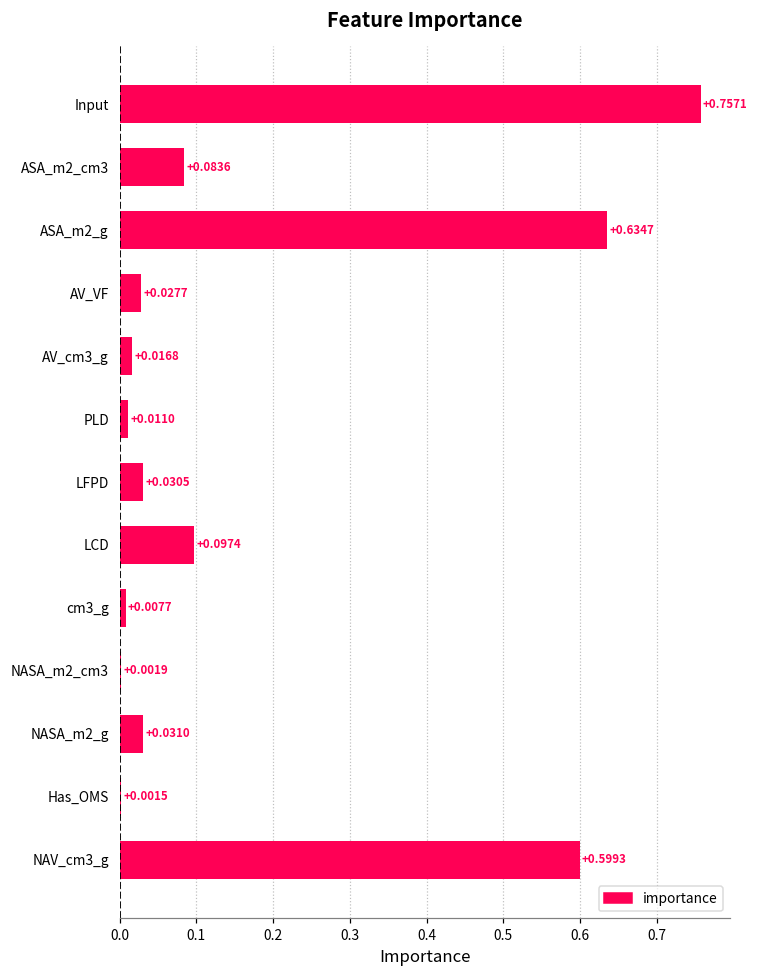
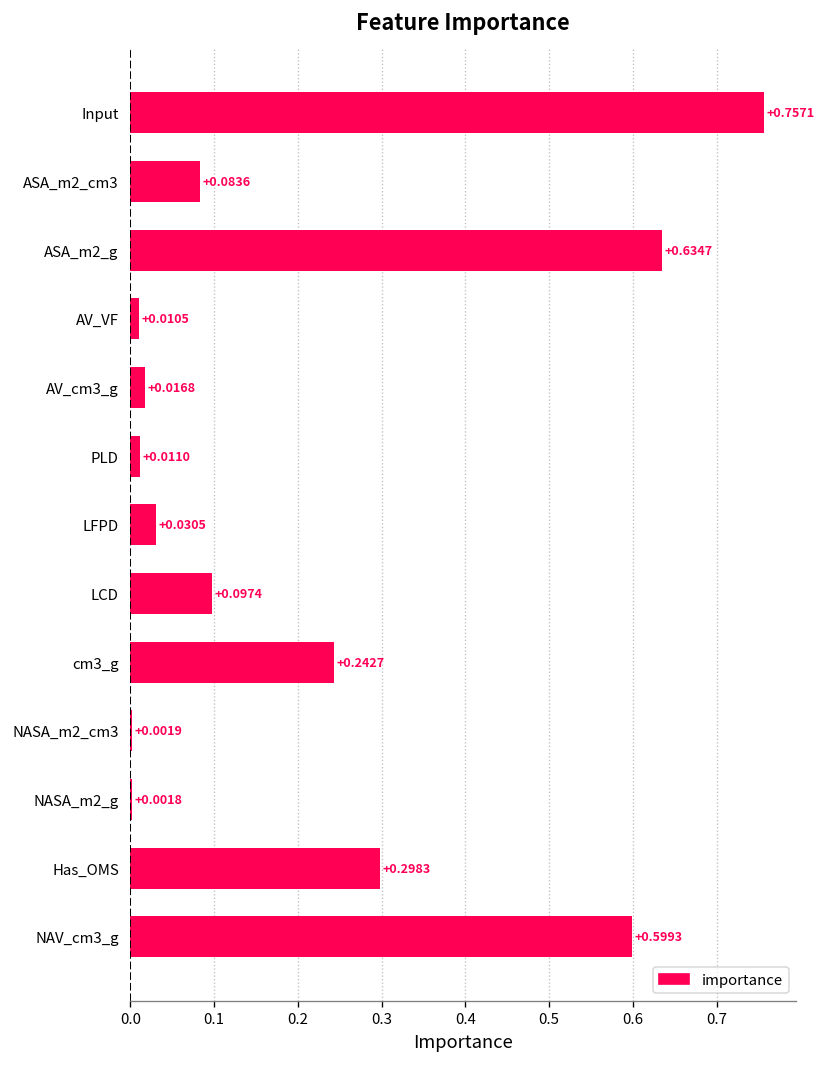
  {
    "Input": "+0.7571",
    "ASA_m2_cm3": "+0.0836",
    "ASA_m2_g": "+0.6347",
-   "AV_VF": "+0.0277",
+   "AV_VF": "+0.0105",
    "AV_cm3_g": "+0.0168",
    "PLD": "+0.0110",
    "LFPD": "+0.0305",
    "LCD": "+0.0974",
-   "cm3_g": "+0.0077",
+   "cm3_g": "+0.2427",
    "NASA_m2_cm3": "+0.0019",
-   "NASA_m2_g": "+0.0310",
-   "Has_OMS": "+0.0015",
+   "NASA_m2_g": "+0.0018",
+   "Has_OMS": "+0.2983",
    "NAV_cm3_g": "+0.5993"
  }
